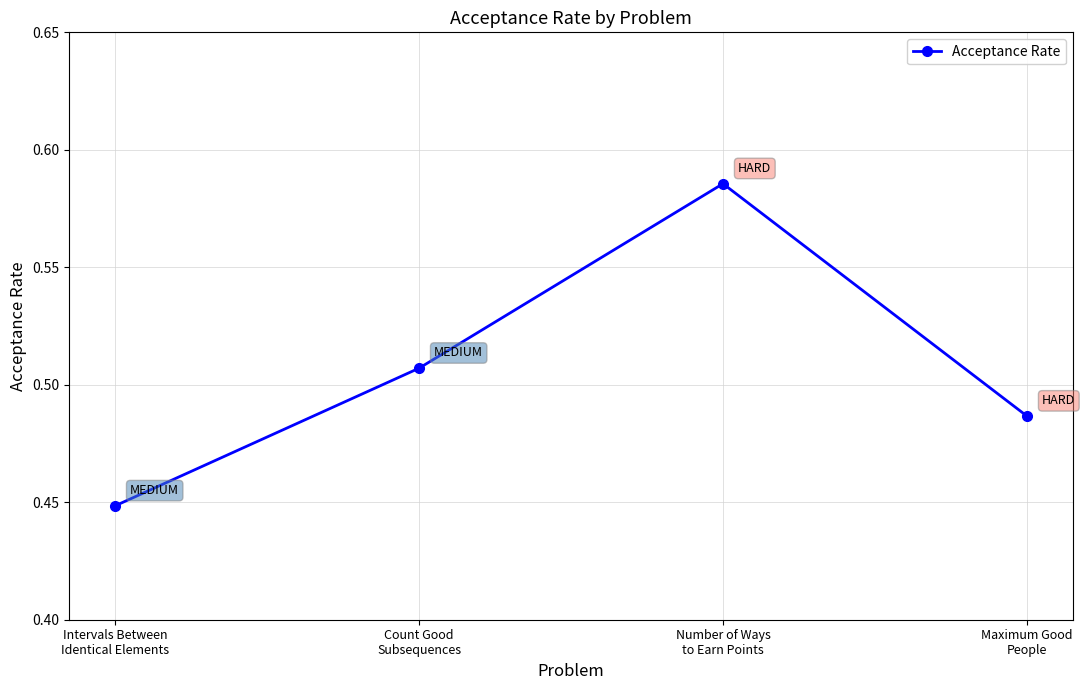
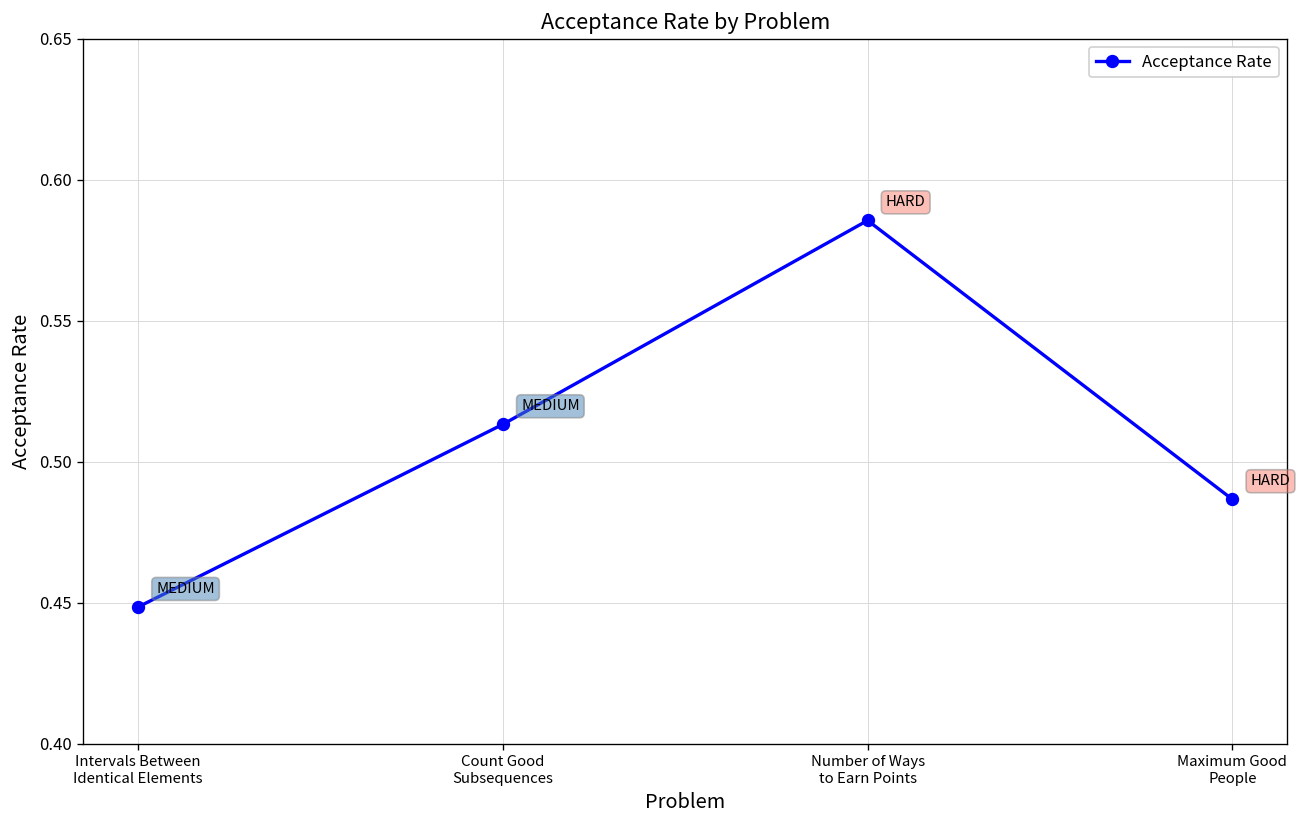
  {
    "Intervals Between Identical Elements": 0.448,
-   "Count Good Subsequences": 0.507,
+   "Count Good Subsequences": 0.513,
    "Number of Ways to Earn Points": 0.586,
    "Maximum Good People": 0.487
  }
